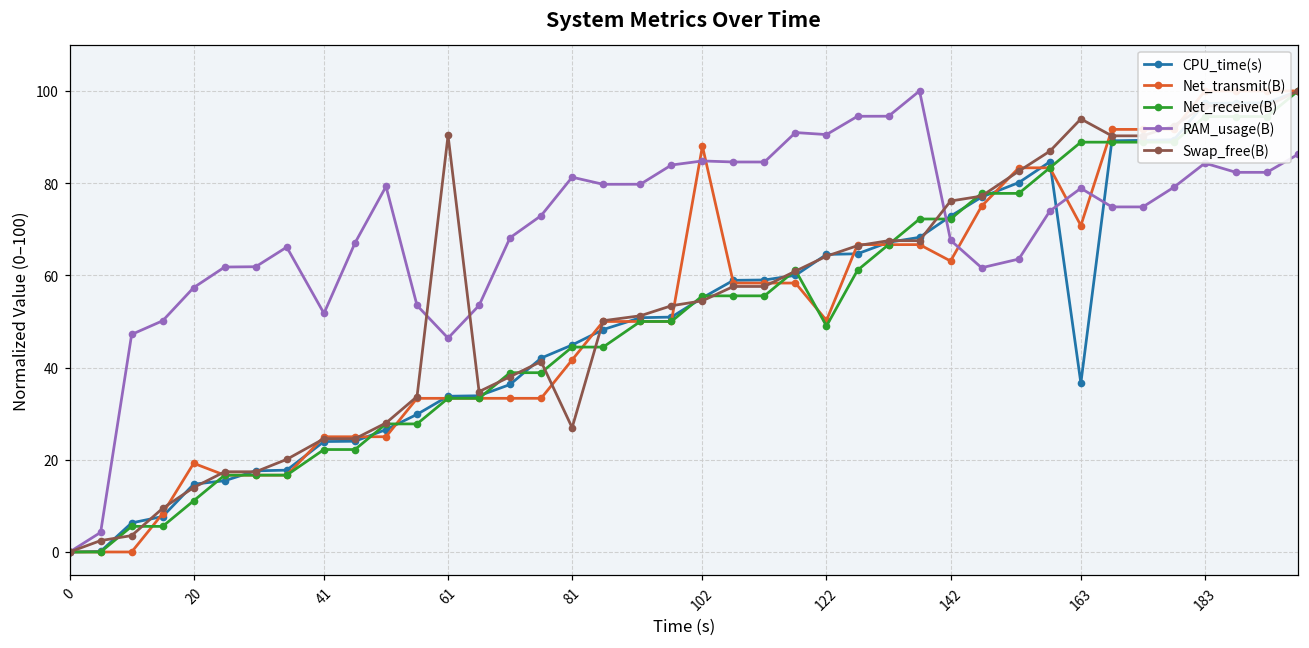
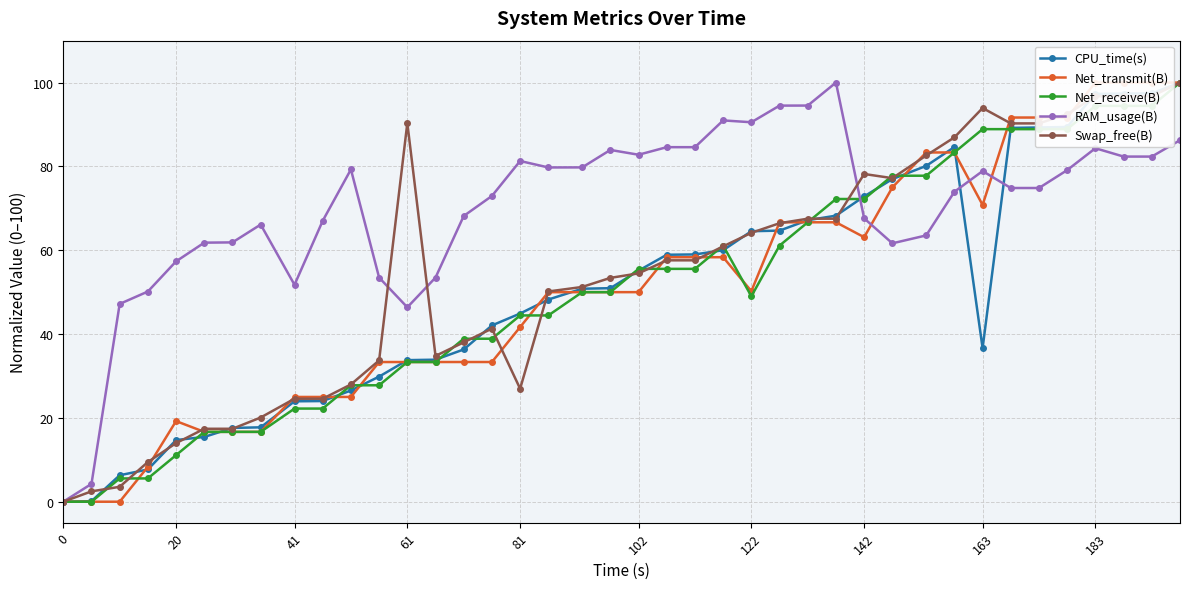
  {
    "CPU_time(s)": {
      "20": 15,
      "41": 24,
      "142": 73,
      "163": 37
    },
    "Net_transmit(B)": {
      "20": 19,
      "81": 42,
-     "102": 88,
+     "102": 50,
      "122": 50,
      "142": 63,
      "163": 71
    },
    "Net_receive(B)": {
      "20": 11,
      "41": 22,
      "122": 49,
      "142": 72,
      "163": 89
    },
    "RAM_usage(B)": {
      "20": 57,
      "41": 52,
      "61": 46,
      "81": 81,
-     "102": 85,
+     "102": 83,
      "122": 91,
      "142": 68,
      "163": 79,
      "183": 84
    },
    "Swap_free(B)": {
      "20": 14,
      "61": 90,
      "81": 27,
      "102": 54,
-     "142": 76,
+     "142": 78,
      "163": 94
    }
  }
